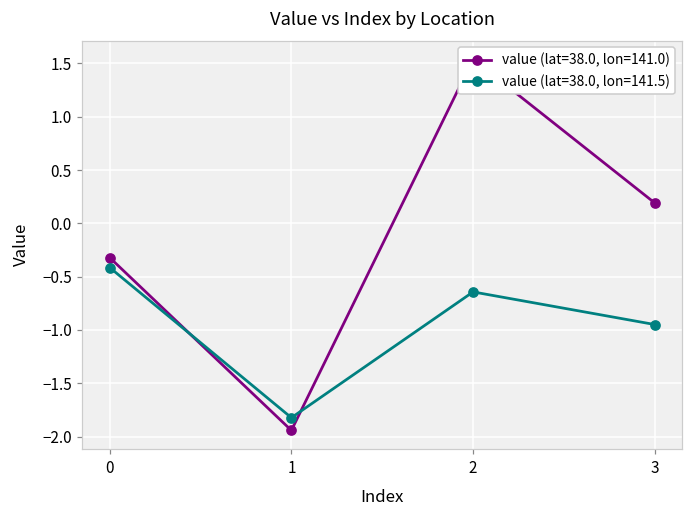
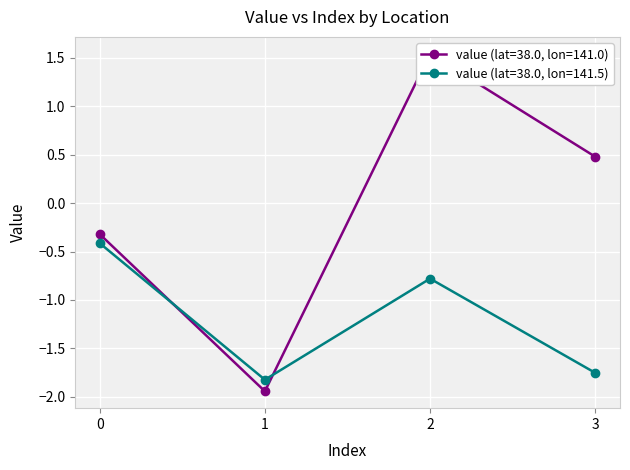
  {
    "value (lat=38.0, lon=141.0)": {
      "0": -0.3,
      "1": -1.9,
-     "3": 0.2
+     "3": 0.5
    },
    "value (lat=38.0, lon=141.5)": {
      "0": -0.4,
      "1": -1.8,
-     "2": -0.6,
-     "3": -0.9
+     "2": -0.8,
+     "3": -1.8
    }
  }
